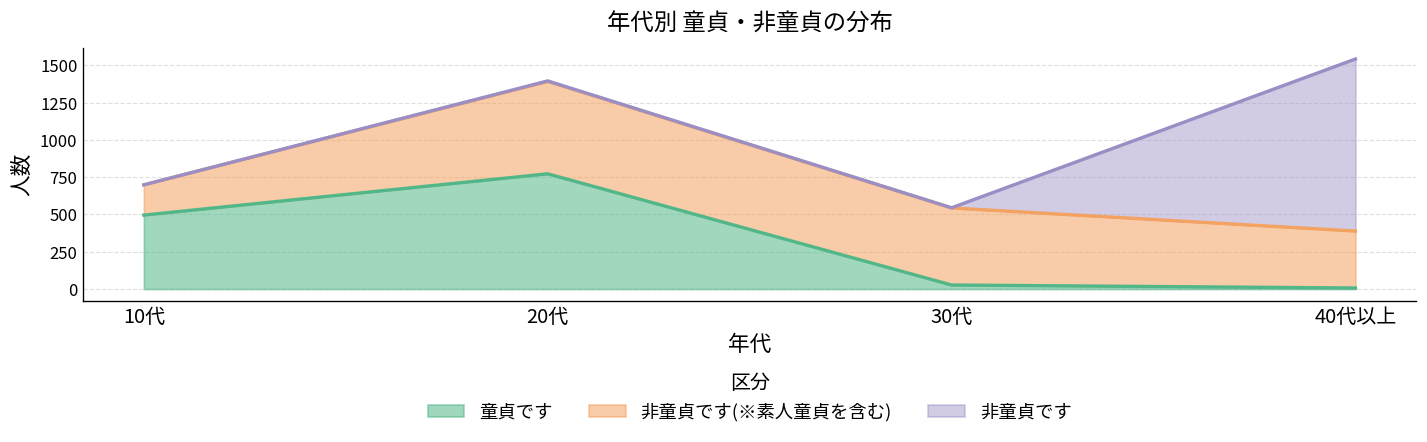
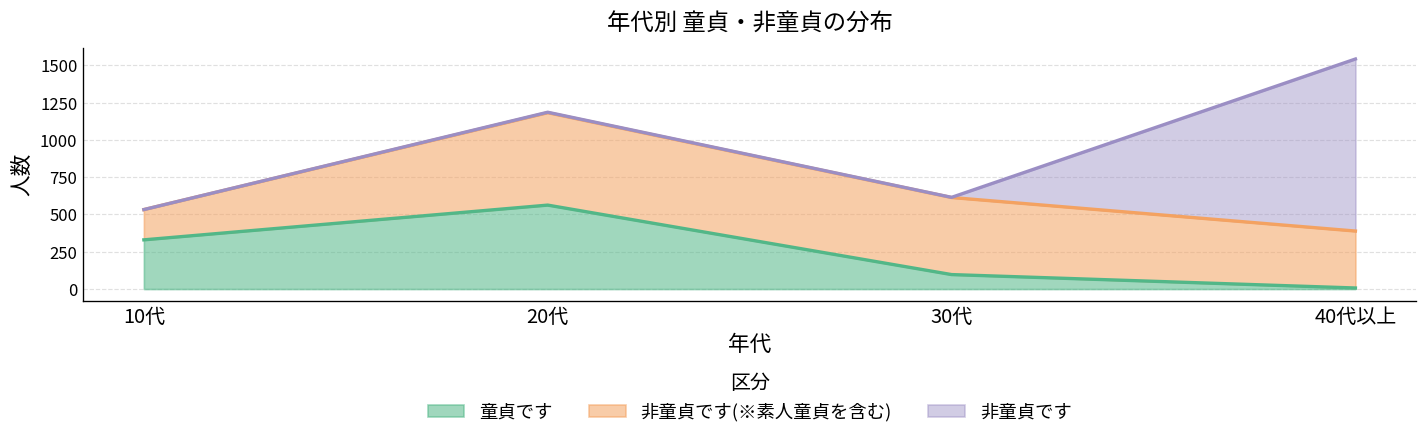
  {
    "童貞です": {
-     "10代": 500,
-     "20代": 770,
-     "30代": 30,
+     "10代": 330,
+     "20代": 560,
+     "30代": 100,
      "40代以上": 10
    },
    "非童貞です(※素人童貞を含む)": {
      "40代以上": 380
    },
    "非童貞です": {
      "40代以上": 1150
    }
  }
